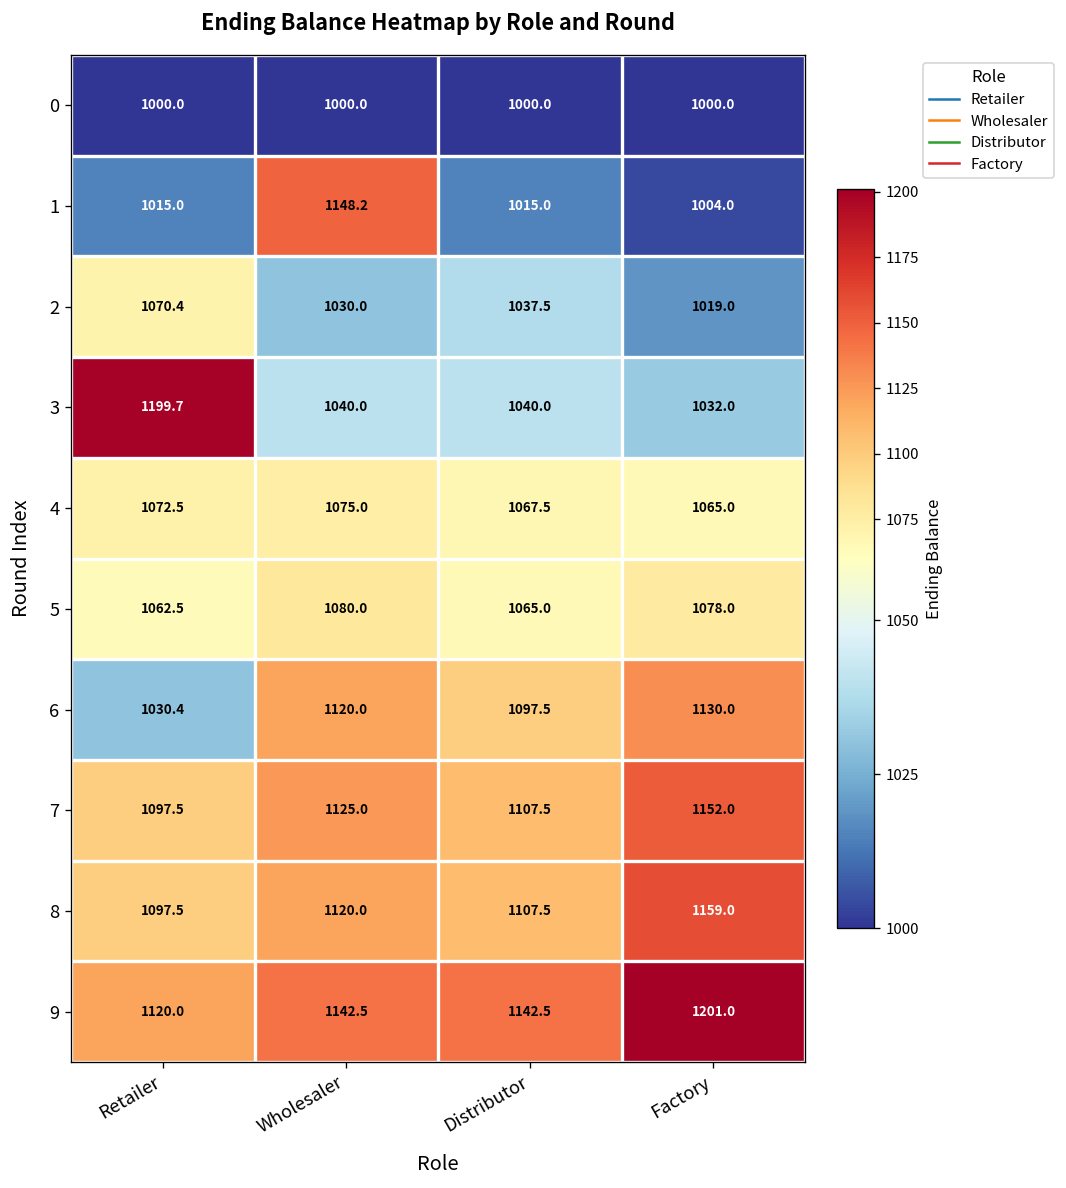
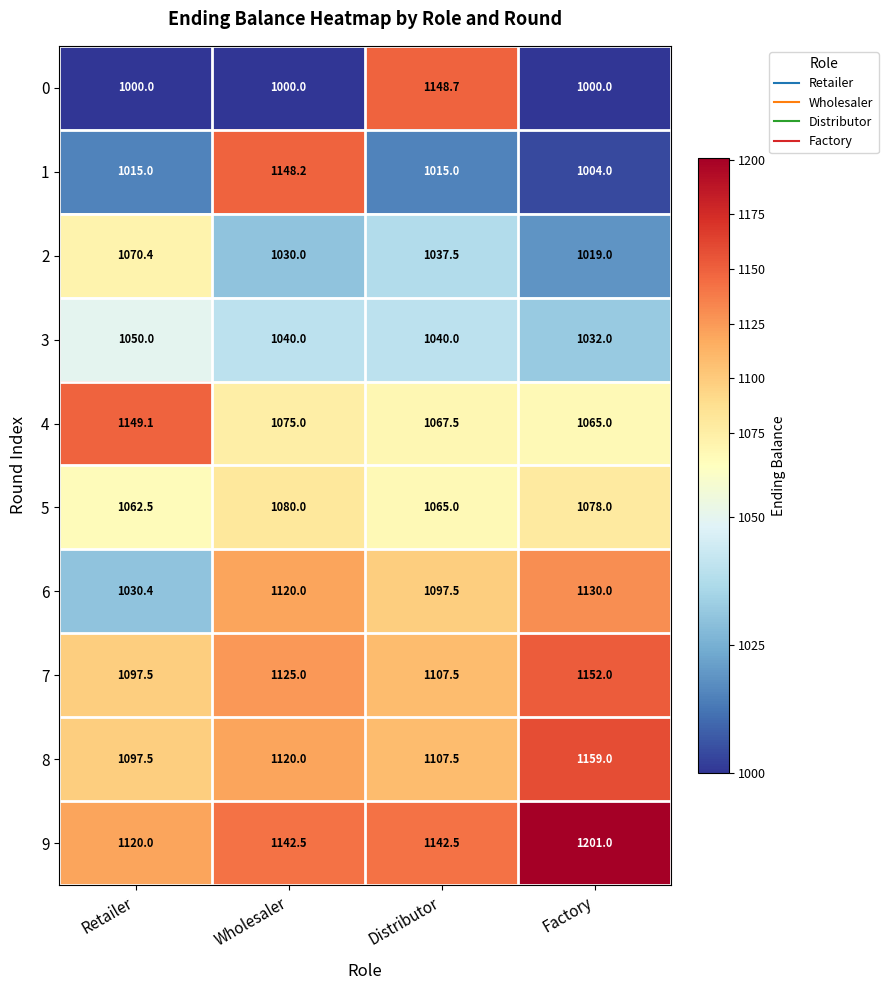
  {
    "0": {
      "Retailer": 1000.0,
      "Wholesaler": 1000.0,
-     "Distributor": 1000.0,
+     "Distributor": 1148.7,
      "Factory": 1000.0
    },
    "1": {
      "Retailer": 1015.0,
      "Wholesaler": 1148.2,
      "Distributor": 1015.0,
      "Factory": 1004.0
    },
    "2": {
      "Retailer": 1070.4,
      "Wholesaler": 1030.0,
      "Distributor": 1037.5,
      "Factory": 1019.0
    },
    "3": {
-     "Retailer": 1199.7,
+     "Retailer": 1050.0,
      "Wholesaler": 1040.0,
      "Distributor": 1040.0,
      "Factory": 1032.0
    },
    "4": {
-     "Retailer": 1072.5,
+     "Retailer": 1149.1,
      "Wholesaler": 1075.0,
      "Distributor": 1067.5,
      "Factory": 1065.0
    },
    "5": {
      "Retailer": 1062.5,
      "Wholesaler": 1080.0,
      "Distributor": 1065.0,
      "Factory": 1078.0
    },
    "6": {
      "Retailer": 1030.4,
      "Wholesaler": 1120.0,
      "Distributor": 1097.5,
      "Factory": 1130.0
    },
    "7": {
      "Retailer": 1097.5,
      "Wholesaler": 1125.0,
      "Distributor": 1107.5,
      "Factory": 1152.0
    },
    "8": {
      "Retailer": 1097.5,
      "Wholesaler": 1120.0,
      "Distributor": 1107.5,
      "Factory": 1159.0
    },
    "9": {
      "Retailer": 1120.0,
      "Wholesaler": 1142.5,
      "Distributor": 1142.5,
      "Factory": 1201.0
    }
  }
